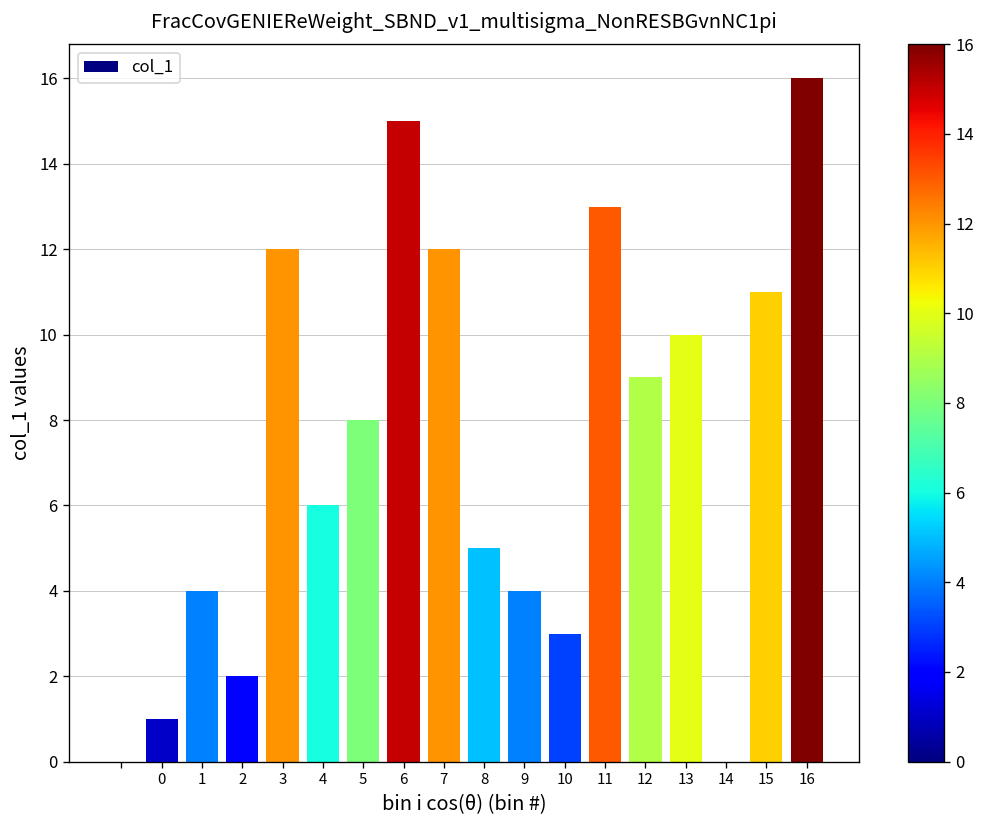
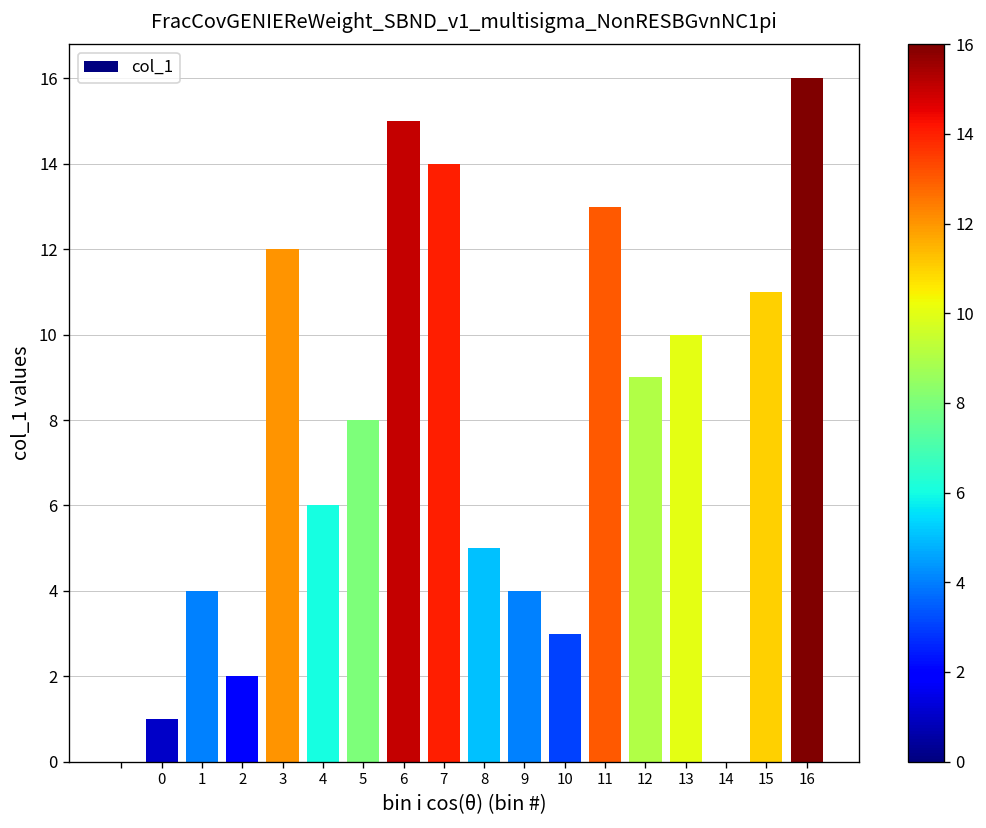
  {
    "0": 1,
    "1": 4,
    "2": 2,
    "3": 12,
    "4": 6,
    "5": 8,
    "6": 15,
-   "7": 12,
+   "7": 14,
    "8": 5,
    "9": 4,
    "10": 3,
    "11": 13,
    "12": 9,
    "13": 10,
    "14": 0,
    "15": 11,
    "16": 16
  }
